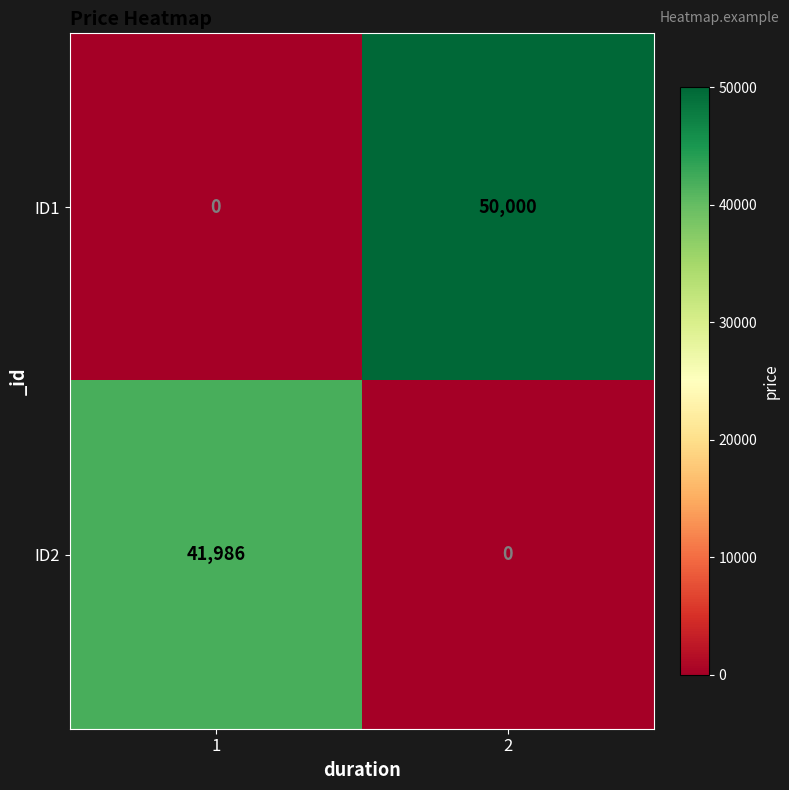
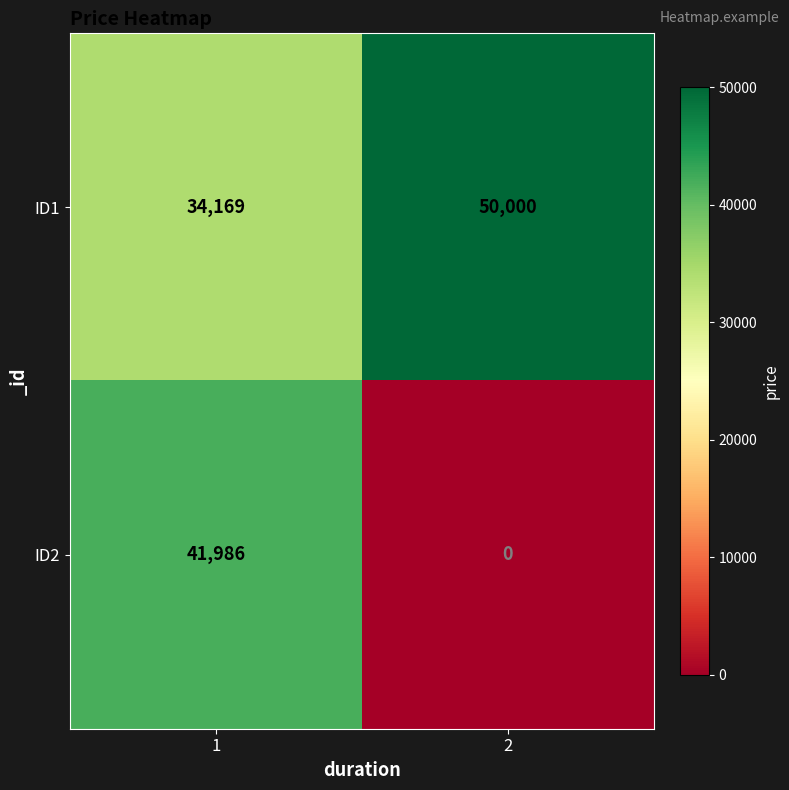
  {
    "ID1": {
-     "1": "0",
+     "1": "34,169",
      "2": "50,000"
    },
    "ID2": {
      "1": "41,986",
      "2": "0"
    }
  }
